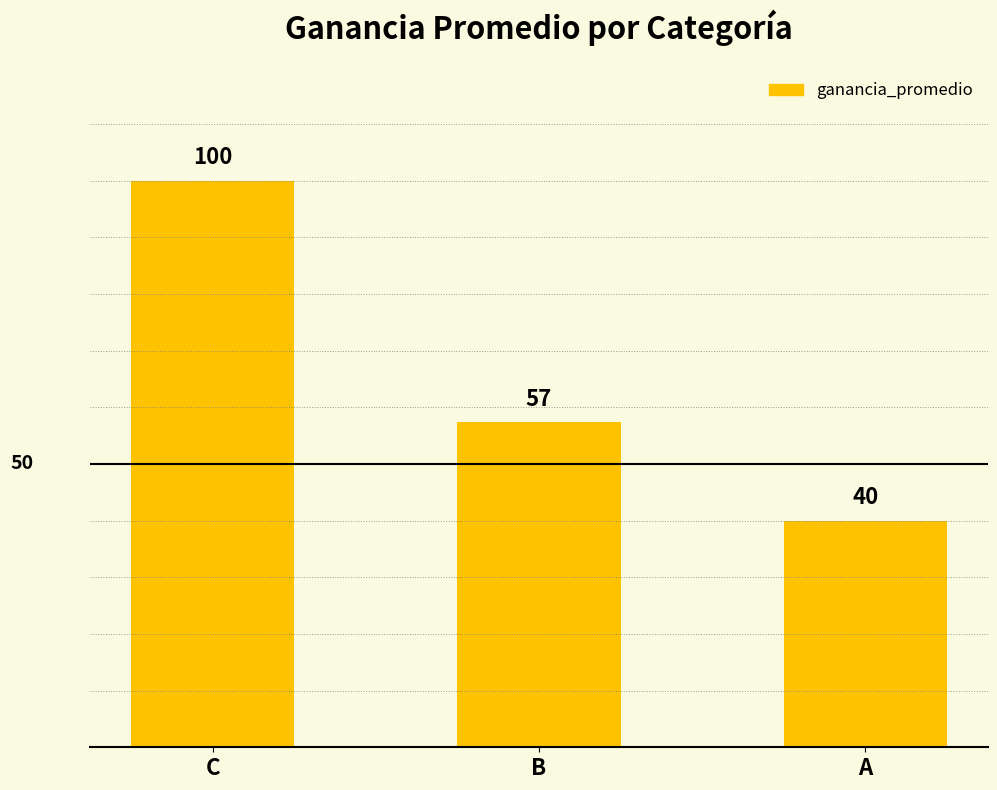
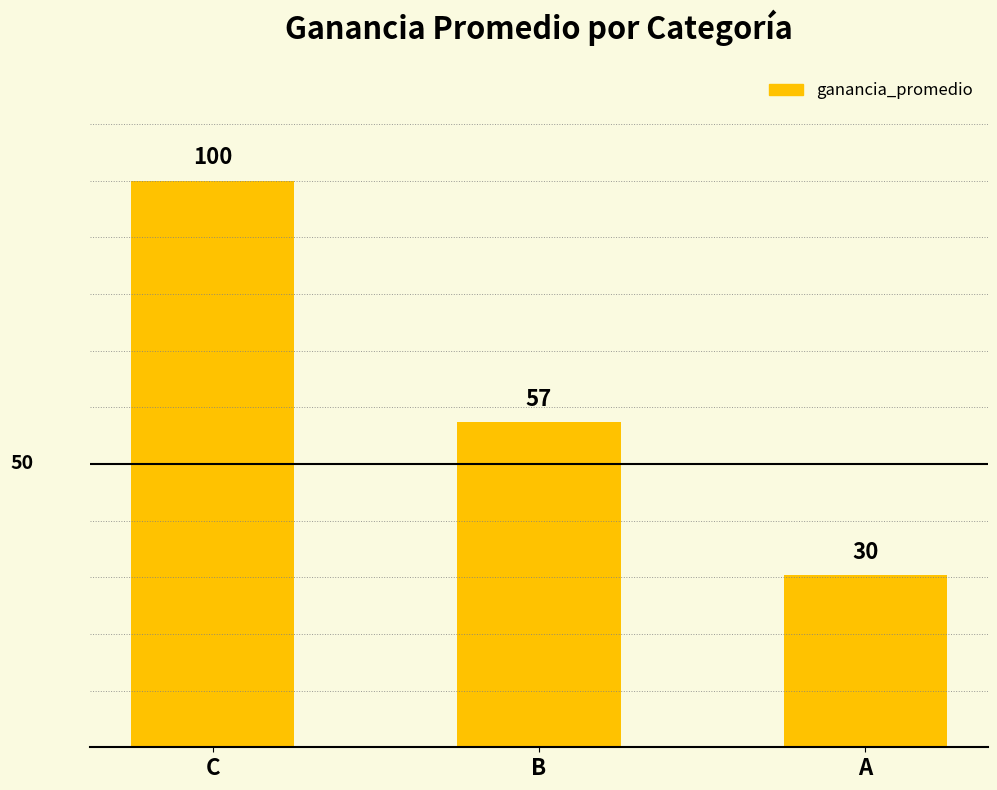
  {
    "C": 100,
    "B": 57,
-   "A": 40
+   "A": 30
  }
